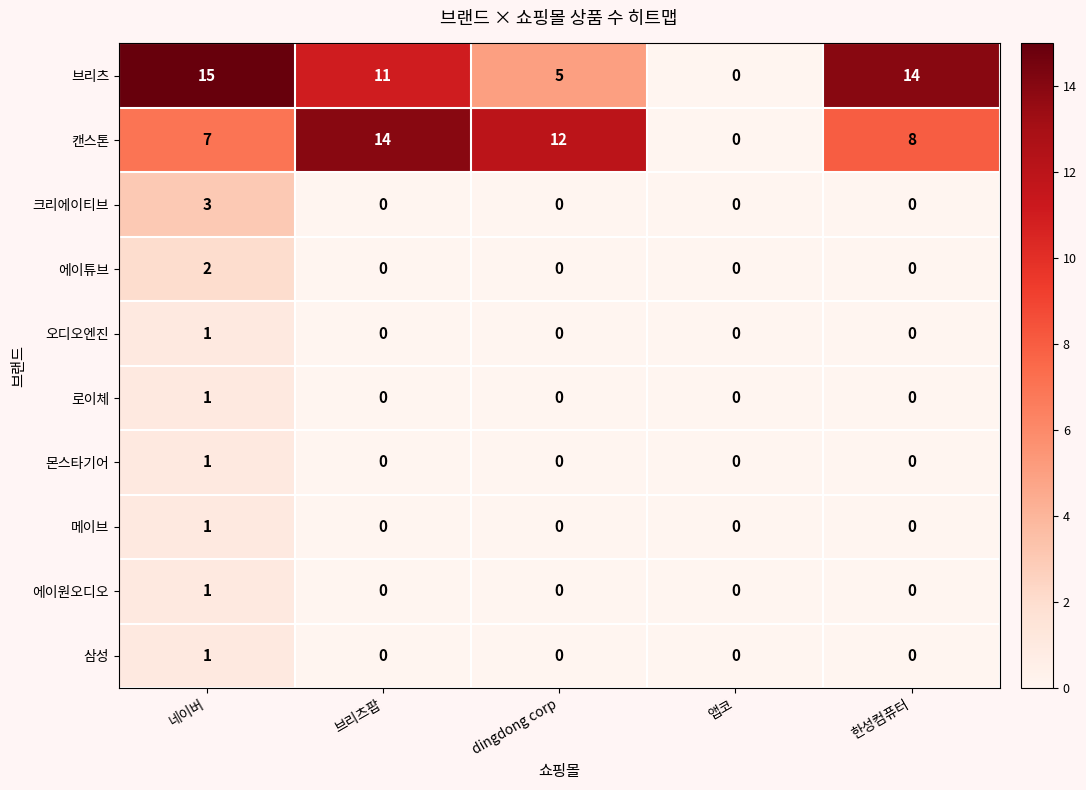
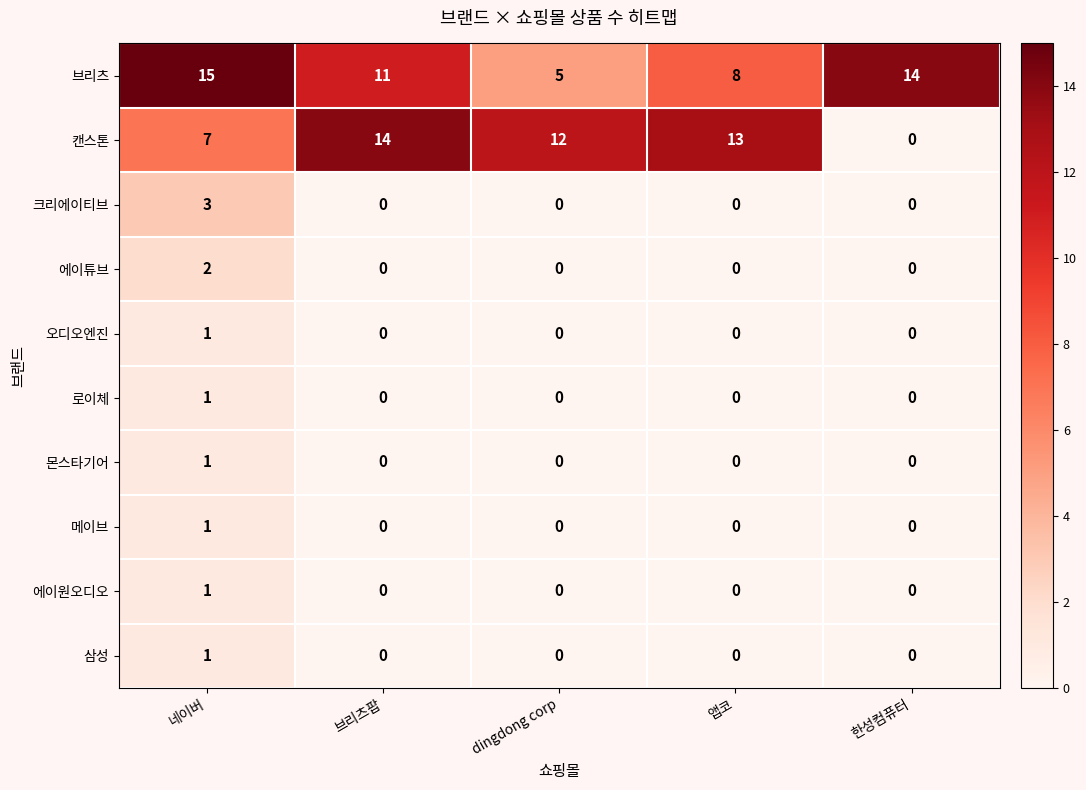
  {
    "브리츠": {
      "네이버": 15,
      "브리츠팝": 11,
      "dingdong corp": 5,
-     "앱코": 0,
+     "앱코": 8,
      "한성컴퓨터": 14
    },
    "캔스톤": {
      "네이버": 7,
      "브리츠팝": 14,
      "dingdong corp": 12,
-     "앱코": 0,
-     "한성컴퓨터": 8
+     "앱코": 13,
+     "한성컴퓨터": 0
    },
    "크리에이티브": {
      "네이버": 3,
      "브리츠팝": 0,
      "dingdong corp": 0,
      "앱코": 0,
      "한성컴퓨터": 0
    },
    "에이튜브": {
      "네이버": 2,
      "브리츠팝": 0,
      "dingdong corp": 0,
      "앱코": 0,
      "한성컴퓨터": 0
    },
    "오디오엔진": {
      "네이버": 1,
      "브리츠팝": 0,
      "dingdong corp": 0,
      "앱코": 0,
      "한성컴퓨터": 0
    },
    "로이체": {
      "네이버": 1,
      "브리츠팝": 0,
      "dingdong corp": 0,
      "앱코": 0,
      "한성컴퓨터": 0
    },
    "몬스타기어": {
      "네이버": 1,
      "브리츠팝": 0,
      "dingdong corp": 0,
      "앱코": 0,
      "한성컴퓨터": 0
    },
    "메이브": {
      "네이버": 1,
      "브리츠팝": 0,
      "dingdong corp": 0,
      "앱코": 0,
      "한성컴퓨터": 0
    },
    "에이원오디오": {
      "네이버": 1,
      "브리츠팝": 0,
      "dingdong corp": 0,
      "앱코": 0,
      "한성컴퓨터": 0
    },
    "삼성": {
      "네이버": 1,
      "브리츠팝": 0,
      "dingdong corp": 0,
      "앱코": 0,
      "한성컴퓨터": 0
    }
  }
